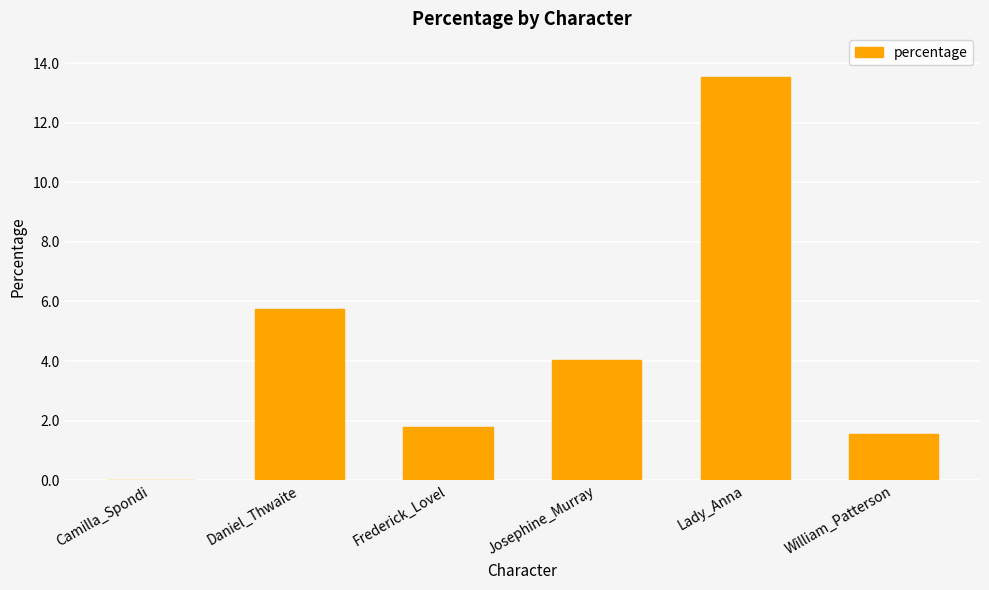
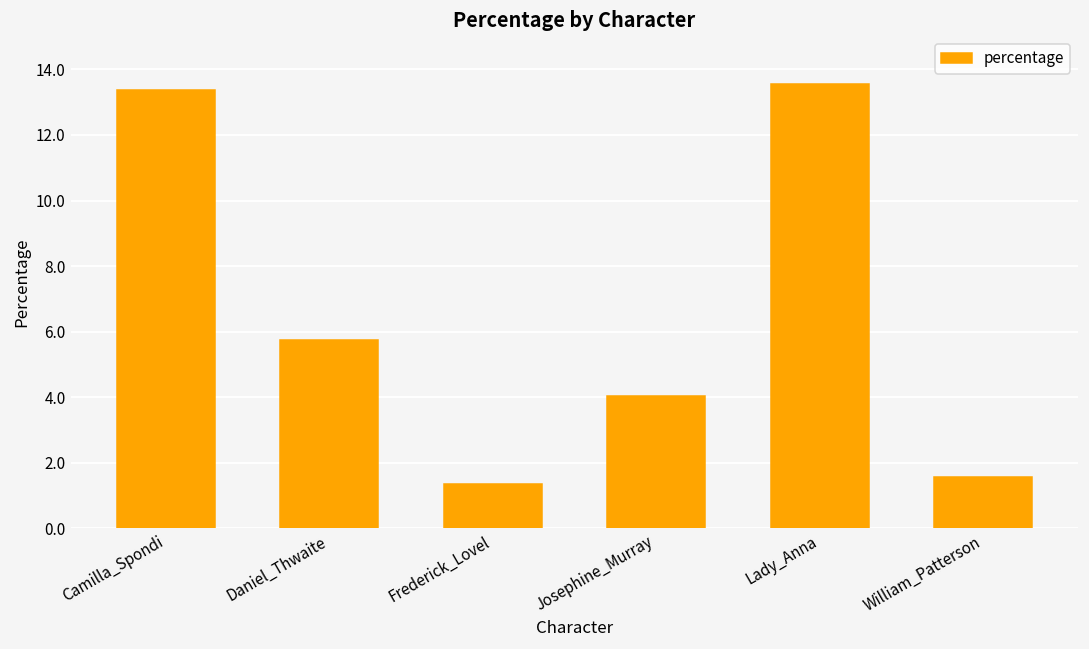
  {
-   "Camilla_Spondi": 0.0,
+   "Camilla_Spondi": 13.4,
    "Daniel_Thwaite": 5.7,
-   "Frederick_Lovel": 1.8,
+   "Frederick_Lovel": 1.4,
    "Josephine_Murray": 4.0,
    "Lady_Anna": 13.5,
    "William_Patterson": 1.6
  }
